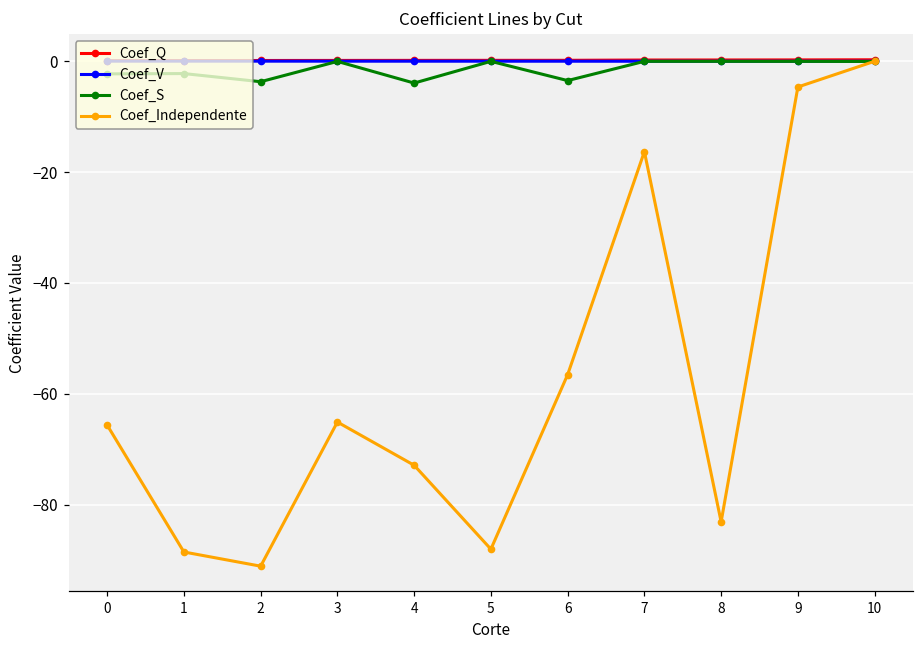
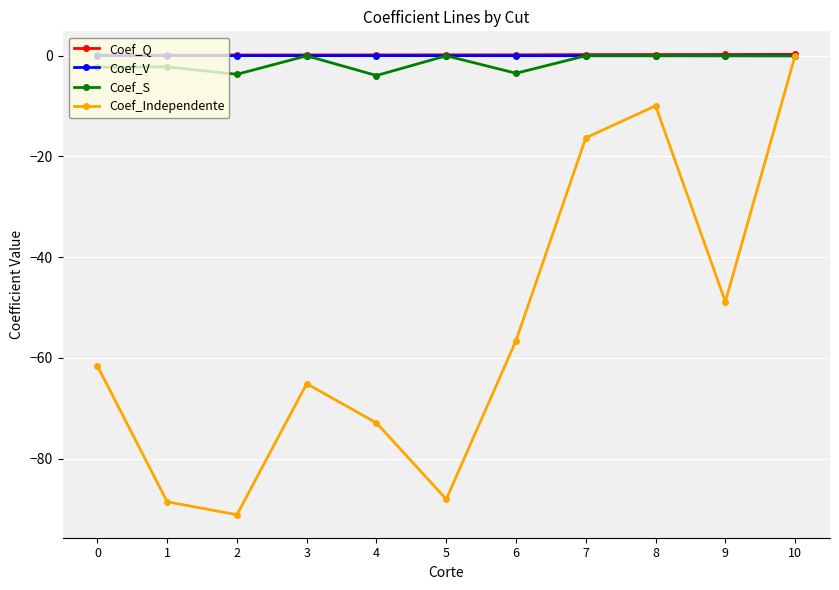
  {
    "Coef_S": {
      "2": -4,
      "4": -4,
      "6": -3
    },
    "Coef_Independente": {
-     "0": -66,
+     "0": -62,
      "1": -89,
      "2": -91,
      "3": -65,
      "4": -73,
      "5": -88,
      "6": -57,
      "7": -16,
-     "8": -83,
-     "9": -5
+     "8": -10,
+     "9": -49
    }
  }
